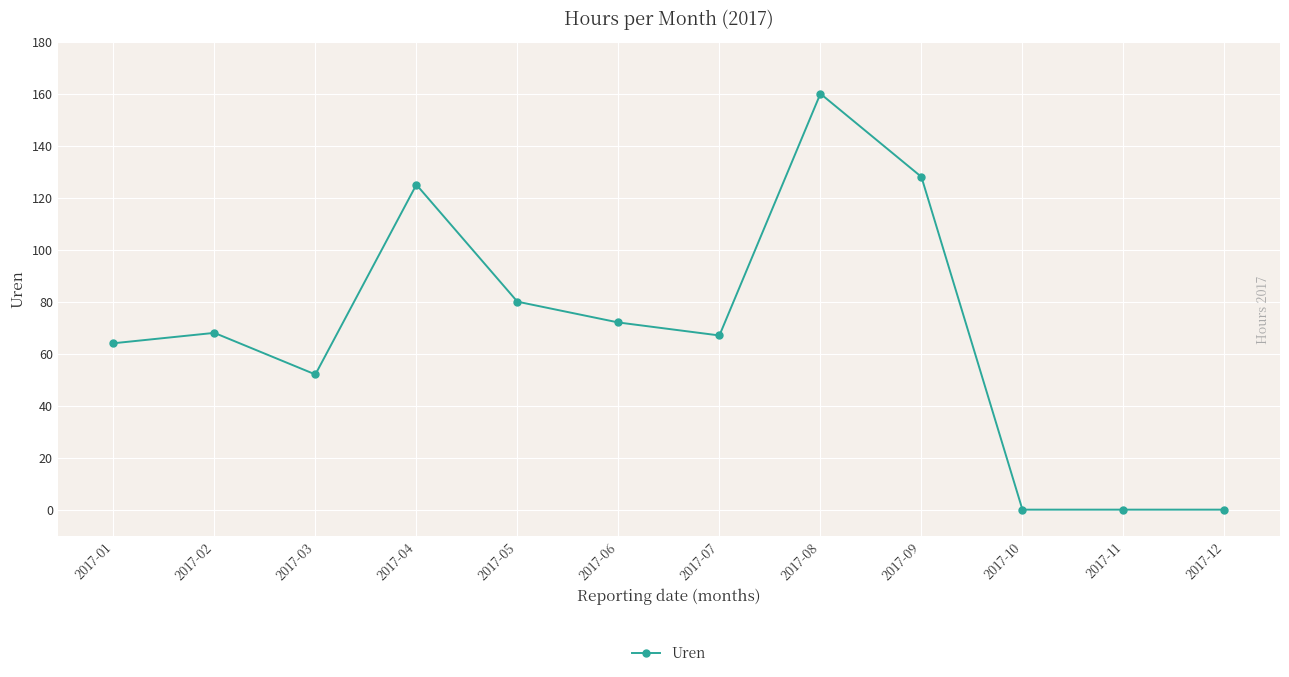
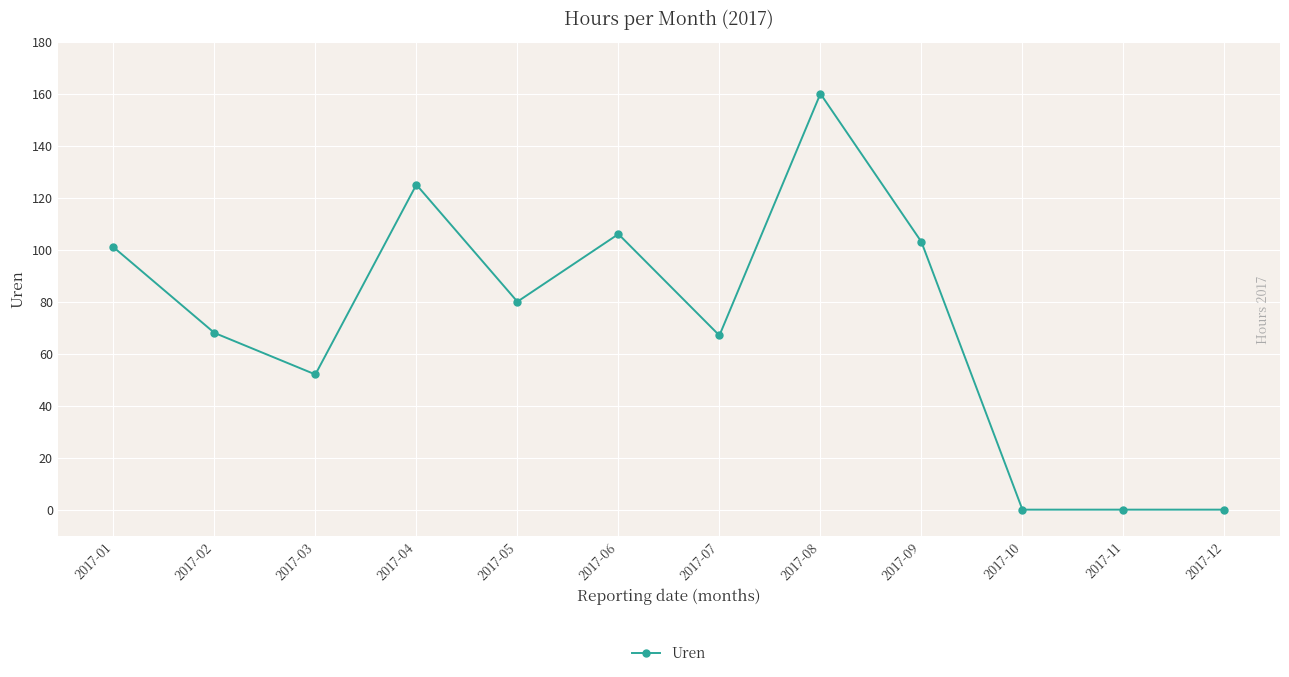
  {
-   "2017-01": 64,
+   "2017-01": 101,
    "2017-02": 68,
    "2017-03": 52,
    "2017-04": 125,
    "2017-05": 80,
-   "2017-06": 72,
+   "2017-06": 106,
    "2017-07": 67,
    "2017-08": 160,
-   "2017-09": 128,
+   "2017-09": 103,
    "2017-10": 0,
    "2017-11": 0,
    "2017-12": 0
  }
